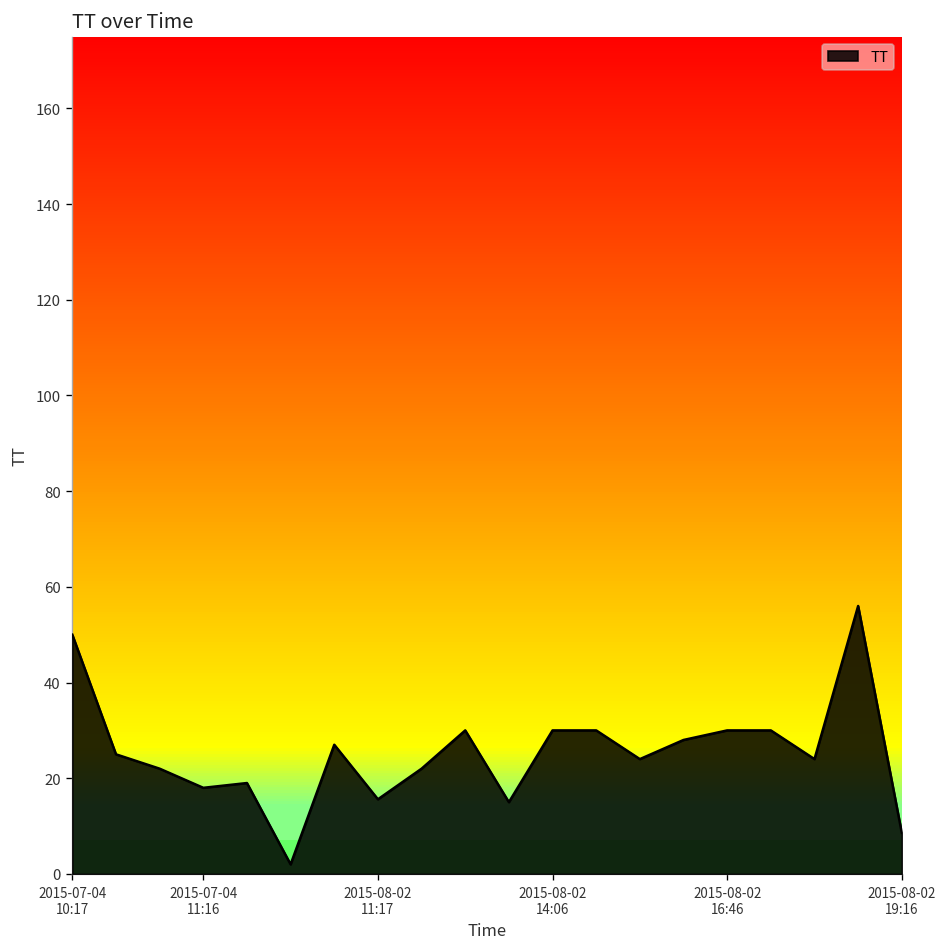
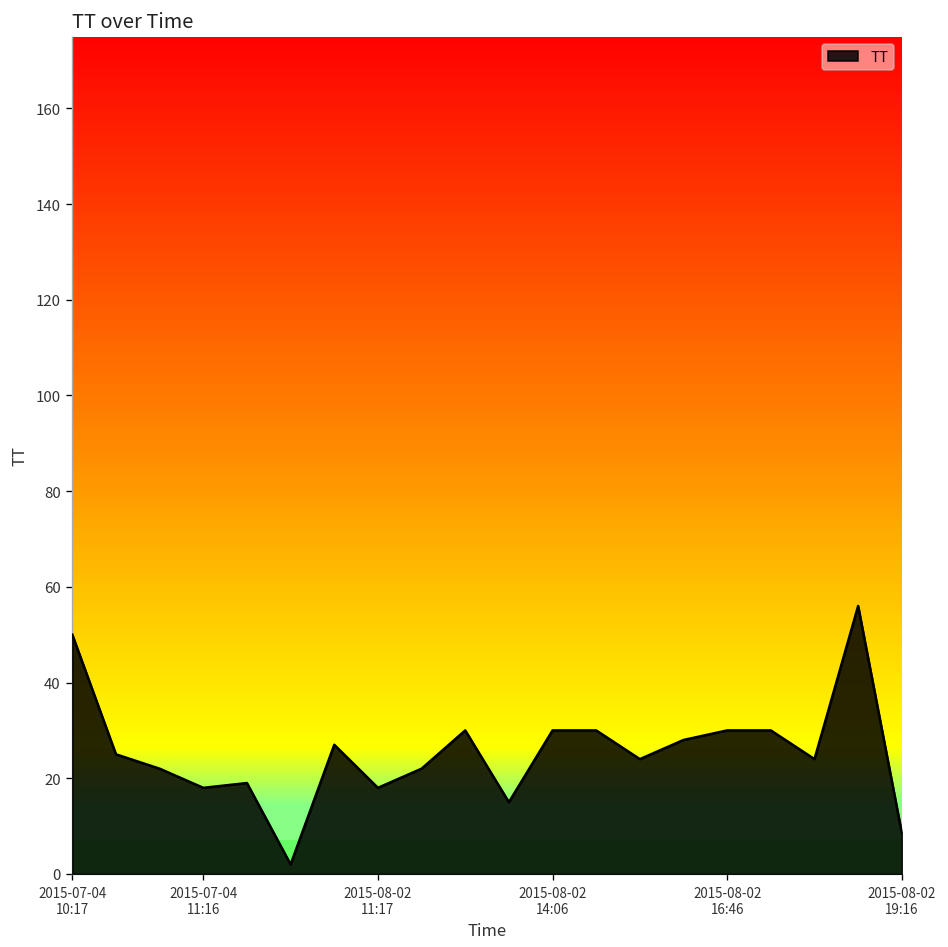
  {
    "2015-07-04 10:17": 50,
    "2015-07-04 11:16": 18,
-   "2015-08-02 11:17": 16,
+   "2015-08-02 11:17": 18,
    "2015-08-02 14:06": 30,
    "2015-08-02 16:46": 30,
    "2015-08-02 19:16": 9
  }
